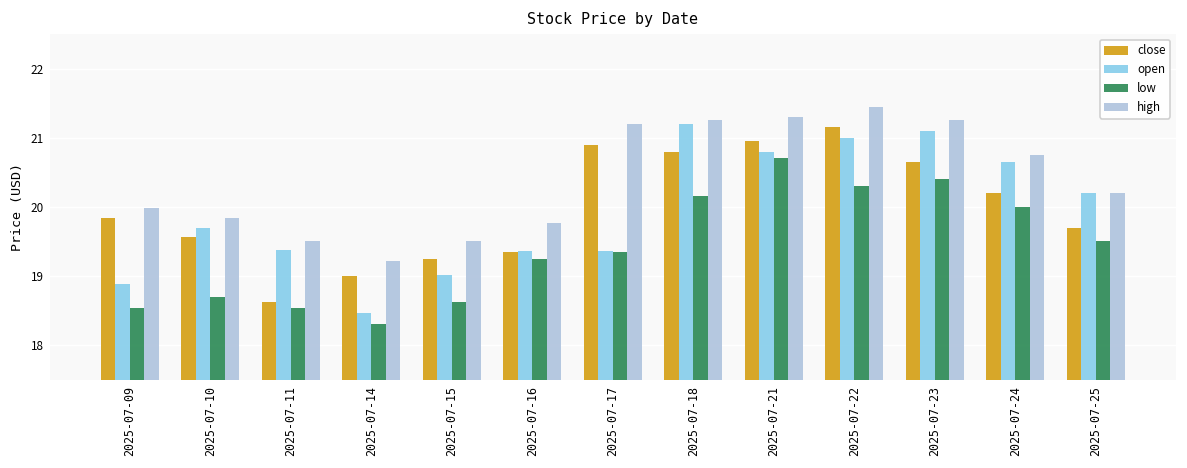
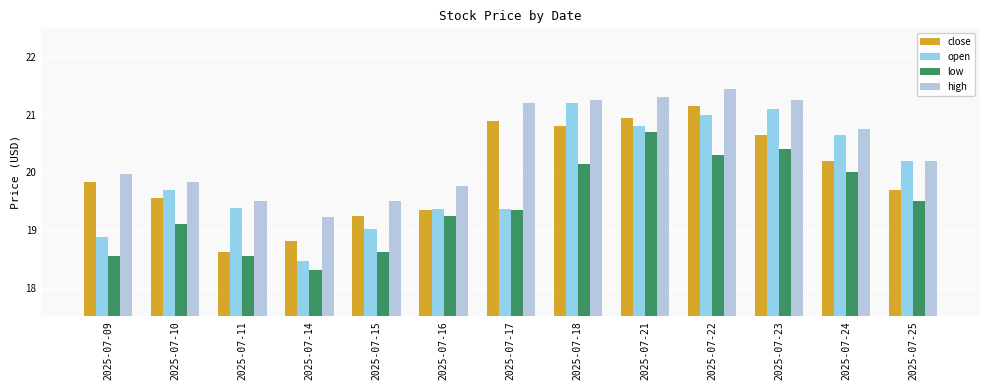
  {
    "close": {
      "2025-07-09": 19.8,
      "2025-07-10": 19.6,
      "2025-07-11": 18.6,
-     "2025-07-14": 19.0,
+     "2025-07-14": 18.8,
      "2025-07-15": 19.2,
      "2025-07-16": 19.3,
      "2025-07-17": 20.9,
      "2025-07-18": 20.8,
      "2025-07-21": 21.0,
      "2025-07-22": 21.2,
      "2025-07-23": 20.7,
      "2025-07-24": 20.2,
      "2025-07-25": 19.7
    },
    "low": {
      "2025-07-09": 18.5,
-     "2025-07-10": 18.7,
+     "2025-07-10": 19.1,
      "2025-07-11": 18.5,
      "2025-07-14": 18.3,
      "2025-07-15": 18.6,
      "2025-07-16": 19.2,
      "2025-07-17": 19.3,
      "2025-07-18": 20.2,
      "2025-07-21": 20.7,
      "2025-07-22": 20.3,
      "2025-07-23": 20.4,
      "2025-07-24": 20.0,
      "2025-07-25": 19.5
    }
  }
